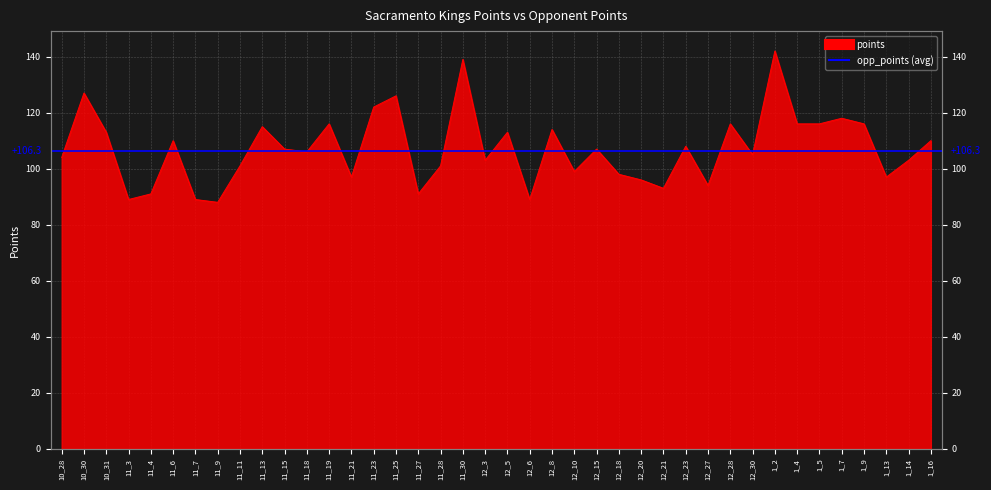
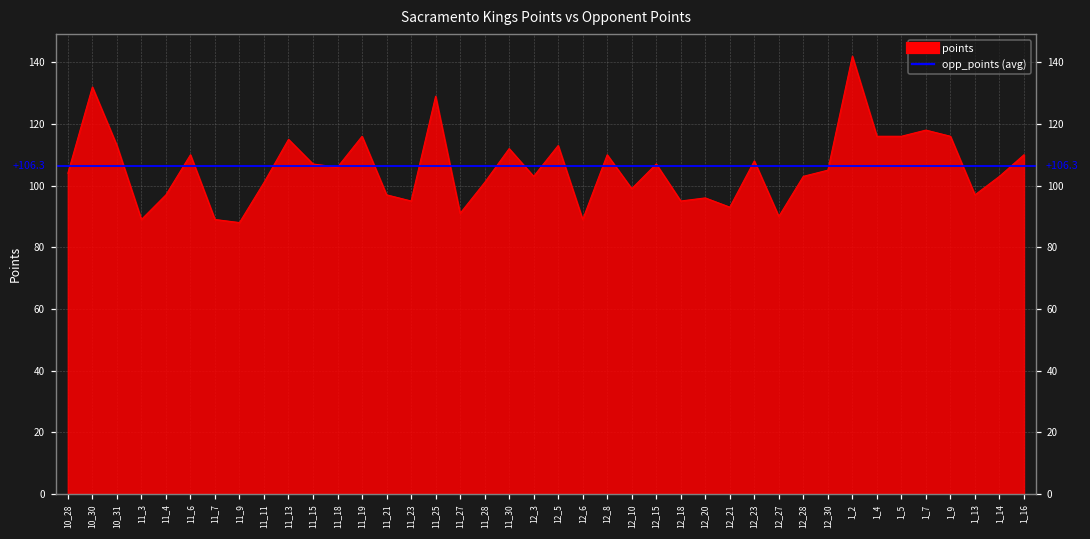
  {
-   "10_30": 127,
+   "10_30": 132,
    "10_31": 113,
    "11_3": 89,
-   "11_4": 91,
+   "11_4": 97,
    "11_6": 110,
    "11_7": 89,
    "11_9": 88,
    "11_11": 101,
    "11_13": 115,
    "11_15": 107,
    "11_18": 106,
    "11_19": 116,
    "11_21": 97,
-   "11_23": 122,
-   "11_25": 126,
+   "11_23": 95,
+   "11_25": 129,
    "11_27": 91,
    "11_28": 101,
-   "11_30": 139,
+   "11_30": 112,
    "12_3": 103,
    "12_5": 113,
    "12_6": 89,
-   "12_8": 114,
+   "12_8": 110,
    "12_10": 99,
    "12_15": 107,
-   "12_18": 98,
+   "12_18": 95,
    "12_20": 96,
    "12_21": 93,
    "12_23": 108,
-   "12_27": 94,
-   "12_28": 116,
+   "12_27": 90,
+   "12_28": 103,
    "12_30": 105,
    "1_2": 142,
    "1_4": 116,
    "1_5": 116,
    "1_7": 118,
    "1_9": 116,
    "1_13": 97,
    "1_14": 103
  }
